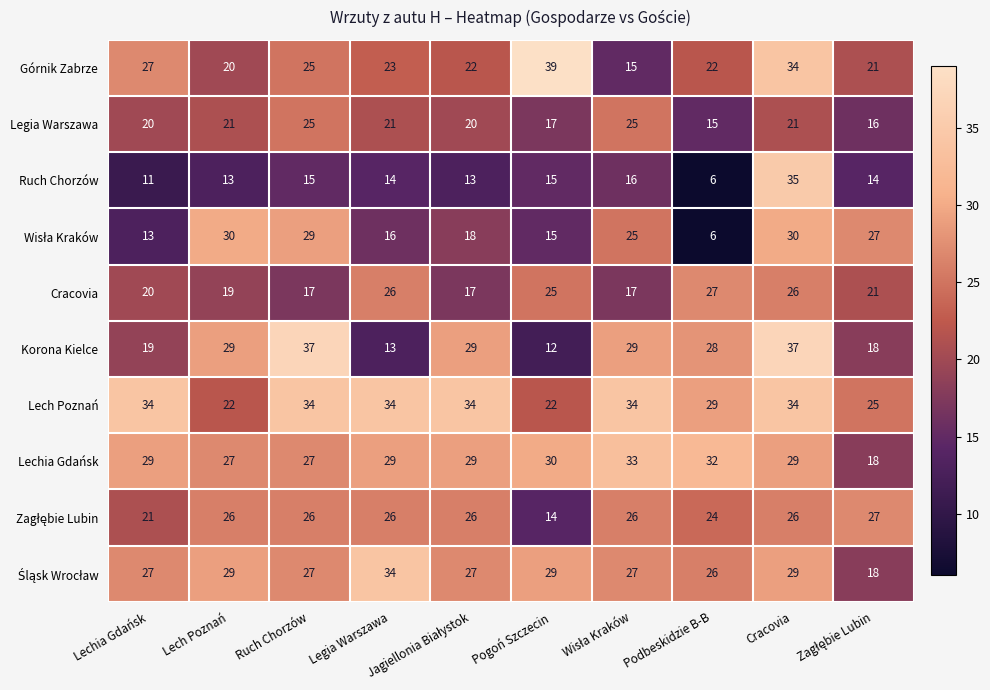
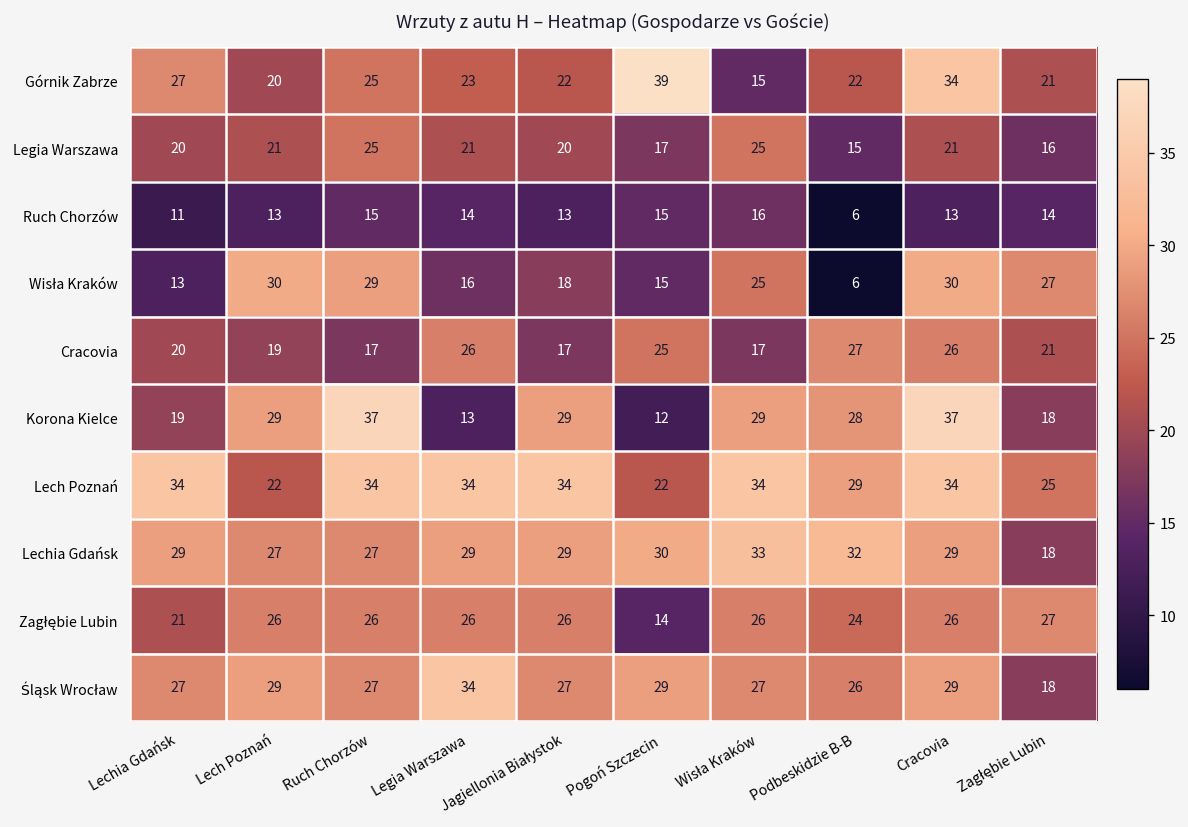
  {
    "Górnik Zabrze": {
      "Lechia Gdańsk": 27,
      "Lech Poznań": 20,
      "Ruch Chorzów": 25,
      "Legia Warszawa": 23,
      "Jagiellonia Białystok": 22,
      "Pogoń Szczecin": 39,
      "Wisła Kraków": 15,
      "Podbeskidzie B-B": 22,
      "Cracovia": 34,
      "Zagłębie Lubin": 21
    },
    "Legia Warszawa": {
      "Lechia Gdańsk": 20,
      "Lech Poznań": 21,
      "Ruch Chorzów": 25,
      "Legia Warszawa": 21,
      "Jagiellonia Białystok": 20,
      "Pogoń Szczecin": 17,
      "Wisła Kraków": 25,
      "Podbeskidzie B-B": 15,
      "Cracovia": 21,
      "Zagłębie Lubin": 16
    },
    "Ruch Chorzów": {
      "Lechia Gdańsk": 11,
      "Lech Poznań": 13,
      "Ruch Chorzów": 15,
      "Legia Warszawa": 14,
      "Jagiellonia Białystok": 13,
      "Pogoń Szczecin": 15,
      "Wisła Kraków": 16,
      "Podbeskidzie B-B": 6,
-     "Cracovia": 35,
+     "Cracovia": 13,
      "Zagłębie Lubin": 14
    },
    "Wisła Kraków": {
      "Lechia Gdańsk": 13,
      "Lech Poznań": 30,
      "Ruch Chorzów": 29,
      "Legia Warszawa": 16,
      "Jagiellonia Białystok": 18,
      "Pogoń Szczecin": 15,
      "Wisła Kraków": 25,
      "Podbeskidzie B-B": 6,
      "Cracovia": 30,
      "Zagłębie Lubin": 27
    },
    "Cracovia": {
      "Lechia Gdańsk": 20,
      "Lech Poznań": 19,
      "Ruch Chorzów": 17,
      "Legia Warszawa": 26,
      "Jagiellonia Białystok": 17,
      "Pogoń Szczecin": 25,
      "Wisła Kraków": 17,
      "Podbeskidzie B-B": 27,
      "Cracovia": 26,
      "Zagłębie Lubin": 21
    },
    "Korona Kielce": {
      "Lechia Gdańsk": 19,
      "Lech Poznań": 29,
      "Ruch Chorzów": 37,
      "Legia Warszawa": 13,
      "Jagiellonia Białystok": 29,
      "Pogoń Szczecin": 12,
      "Wisła Kraków": 29,
      "Podbeskidzie B-B": 28,
      "Cracovia": 37,
      "Zagłębie Lubin": 18
    },
    "Lech Poznań": {
      "Lechia Gdańsk": 34,
      "Lech Poznań": 22,
      "Ruch Chorzów": 34,
      "Legia Warszawa": 34,
      "Jagiellonia Białystok": 34,
      "Pogoń Szczecin": 22,
      "Wisła Kraków": 34,
      "Podbeskidzie B-B": 29,
      "Cracovia": 34,
      "Zagłębie Lubin": 25
    },
    "Lechia Gdańsk": {
      "Lechia Gdańsk": 29,
      "Lech Poznań": 27,
      "Ruch Chorzów": 27,
      "Legia Warszawa": 29,
      "Jagiellonia Białystok": 29,
      "Pogoń Szczecin": 30,
      "Wisła Kraków": 33,
      "Podbeskidzie B-B": 32,
      "Cracovia": 29,
      "Zagłębie Lubin": 18
    },
    "Zagłębie Lubin": {
      "Lechia Gdańsk": 21,
      "Lech Poznań": 26,
      "Ruch Chorzów": 26,
      "Legia Warszawa": 26,
      "Jagiellonia Białystok": 26,
      "Pogoń Szczecin": 14,
      "Wisła Kraków": 26,
      "Podbeskidzie B-B": 24,
      "Cracovia": 26,
      "Zagłębie Lubin": 27
    },
    "Śląsk Wrocław": {
      "Lechia Gdańsk": 27,
      "Lech Poznań": 29,
      "Ruch Chorzów": 27,
      "Legia Warszawa": 34,
      "Jagiellonia Białystok": 27,
      "Pogoń Szczecin": 29,
      "Wisła Kraków": 27,
      "Podbeskidzie B-B": 26,
      "Cracovia": 29,
      "Zagłębie Lubin": 18
    }
  }
